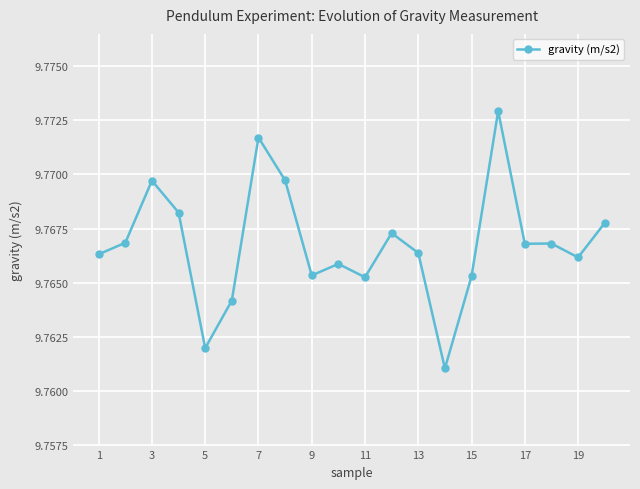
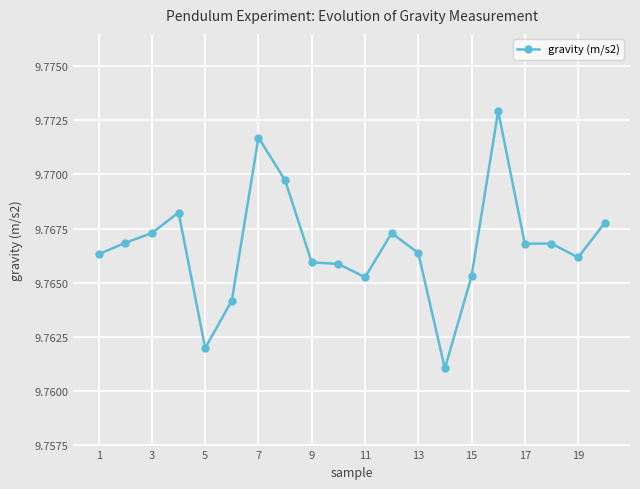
  {
    "1": 9.7663,
-   "3": 9.7697,
+   "3": 9.7673,
    "5": 9.7620,
    "7": 9.7717,
-   "9": 9.7653,
+   "9": 9.7659,
    "11": 9.7653,
    "13": 9.7664,
    "15": 9.7653,
    "17": 9.7668,
    "19": 9.7662
  }
